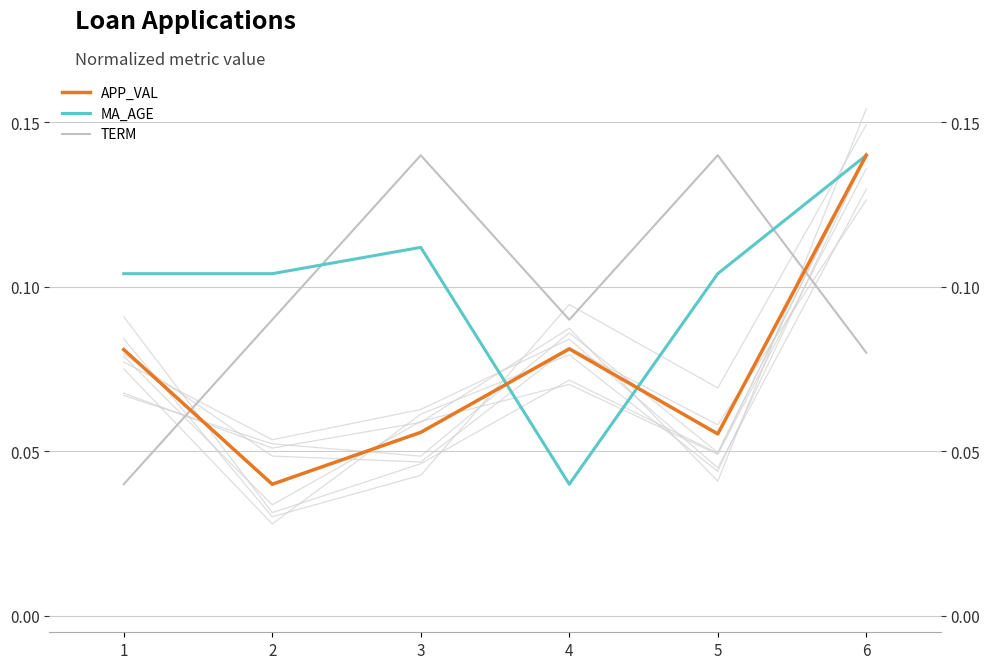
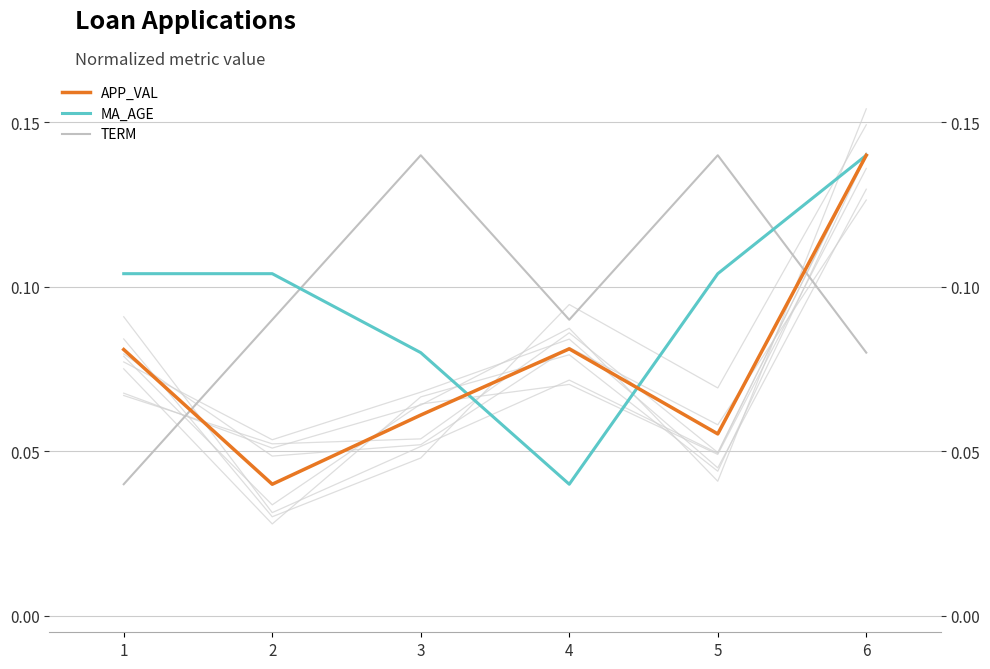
  {
    "MA_AGE": {
      "1": 0.104,
      "2": 0.104,
-     "3": 0.112,
+     "3": 0.080,
      "4": 0.040,
      "5": 0.104
    },
    "APP_VAL": {
      "1": 0.081,
      "2": 0.040,
-     "3": 0.056,
+     "3": 0.061,
      "5": 0.055
    }
  }
